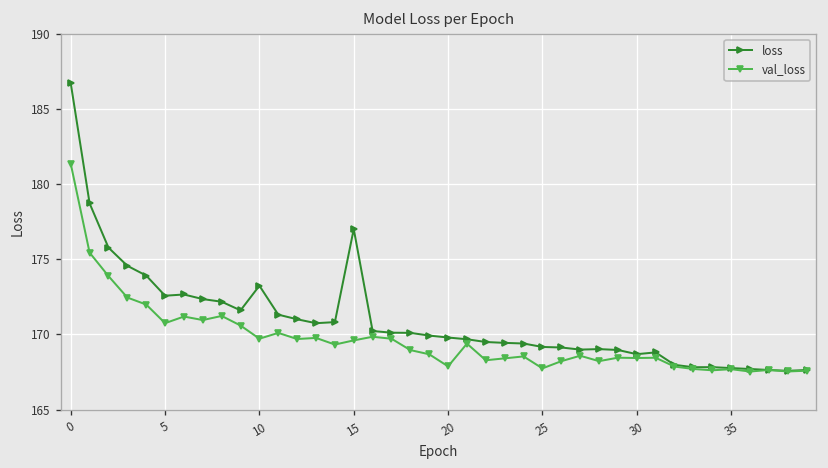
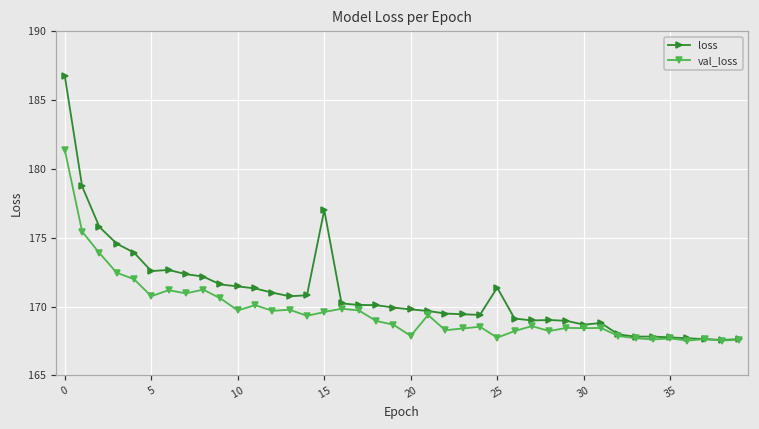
  {
    "loss": {
      "0": 186.7,
      "5": 172.6,
-     "10": 173.2,
+     "10": 171.5,
      "15": 177.0,
      "20": 169.8,
-     "25": 169.2,
+     "25": 171.4,
      "30": 168.7
    },
    "val_loss": {
      "0": 181.4,
      "5": 170.7,
      "10": 169.7,
      "15": 169.6,
      "20": 167.9,
      "25": 167.7,
      "30": 168.4
    }
  }
